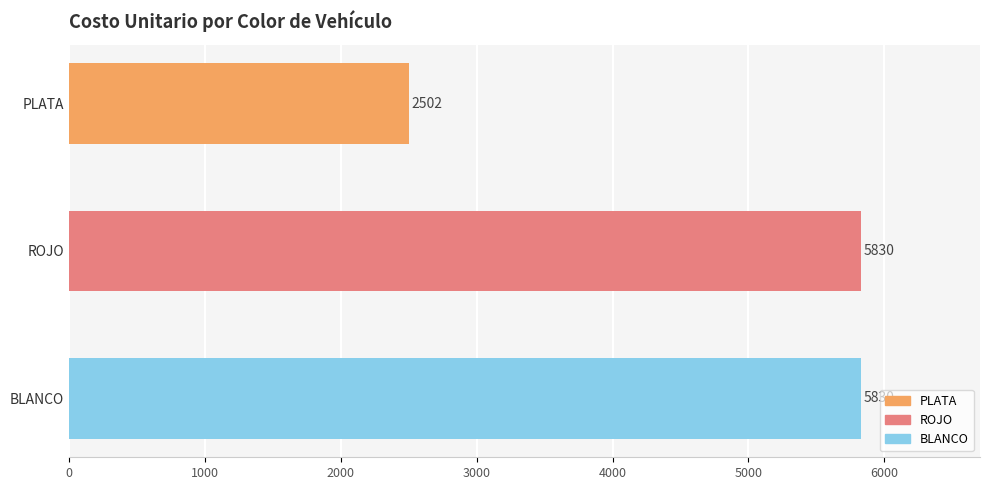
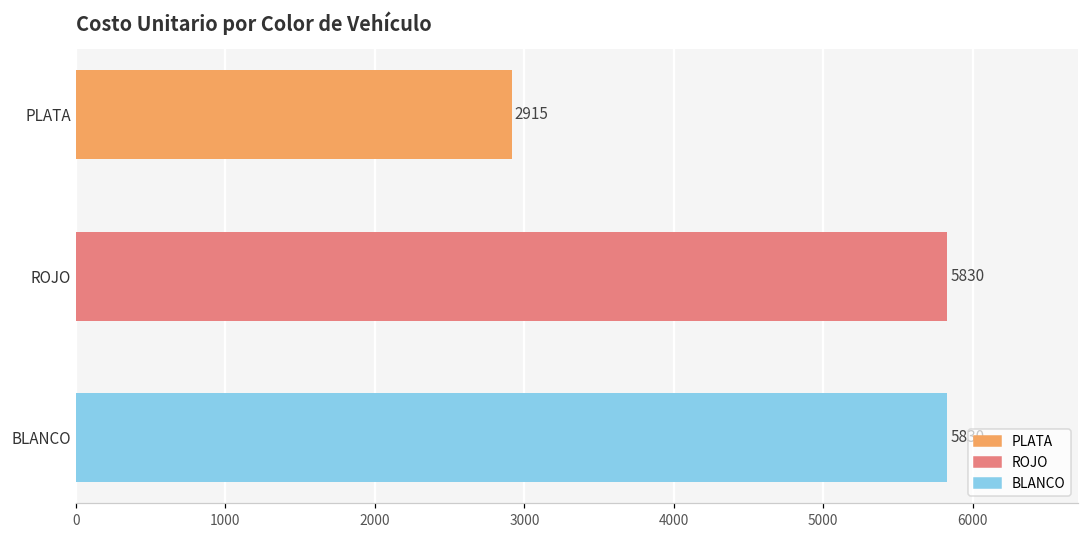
  {
-   "PLATA": 2502,
+   "PLATA": 2915,
    "ROJO": 5830
  }
